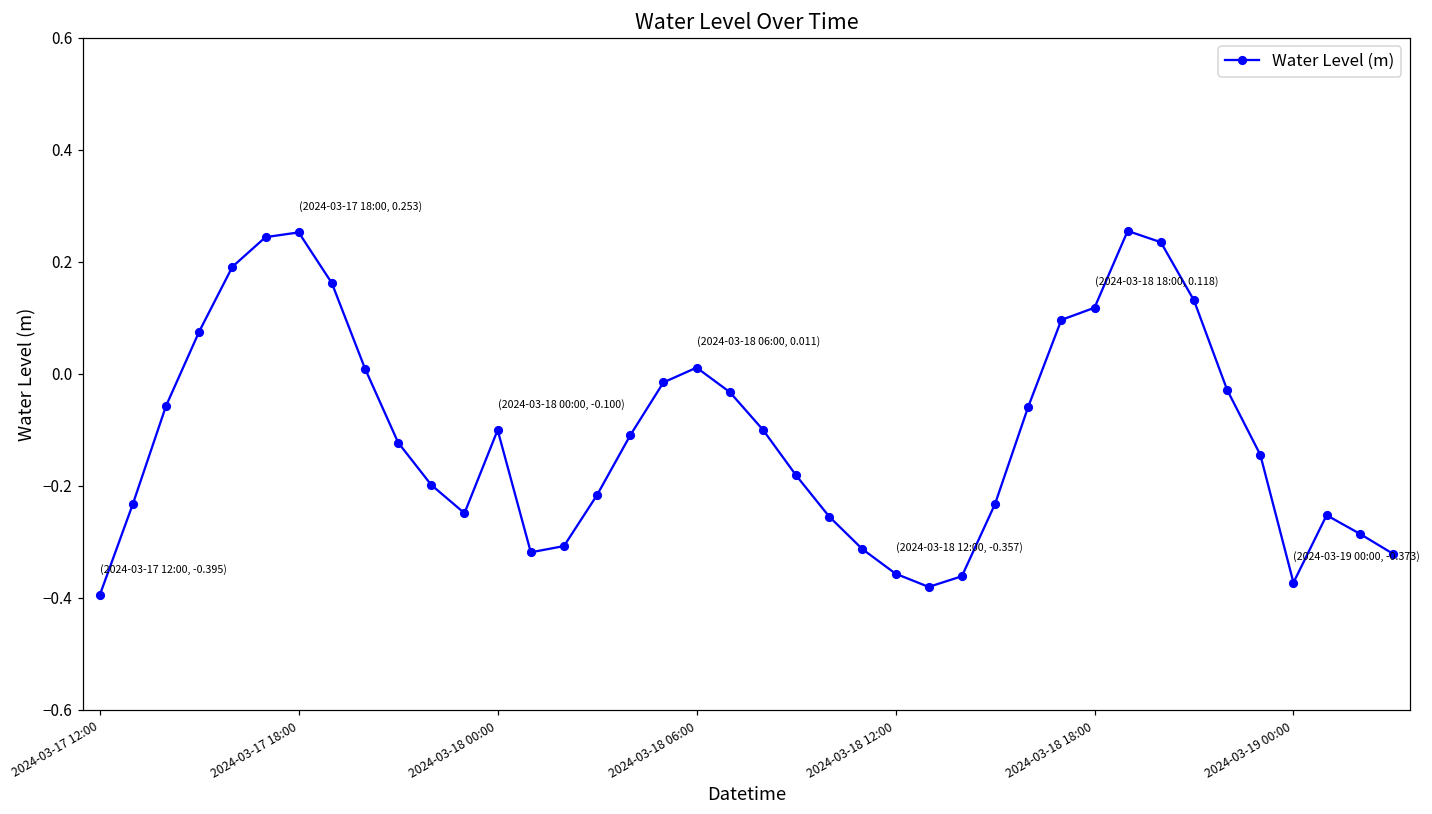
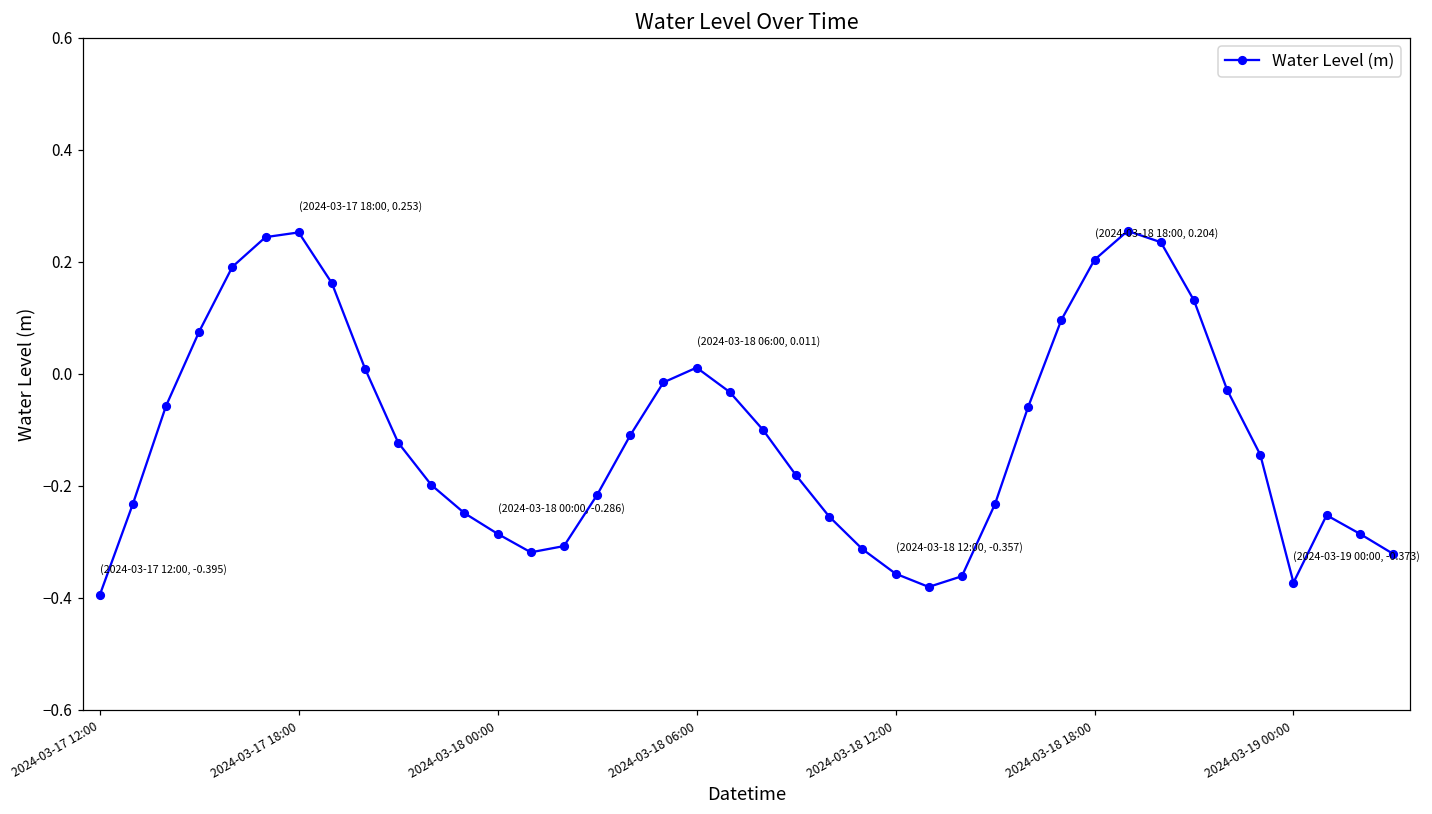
  {
    "2024-03-17 12:00": "00,",
    "2024-03-17 18:00": "00,",
-   "2024-03-18 00:00": "-0.100",
+   "2024-03-18 00:00": "-0.286",
    "2024-03-18 06:00": "00,",
    "2024-03-18 12:00": "00,",
-   "2024-03-18 18:00": "0.118"
+   "2024-03-18 18:00": "0.204"
  }
